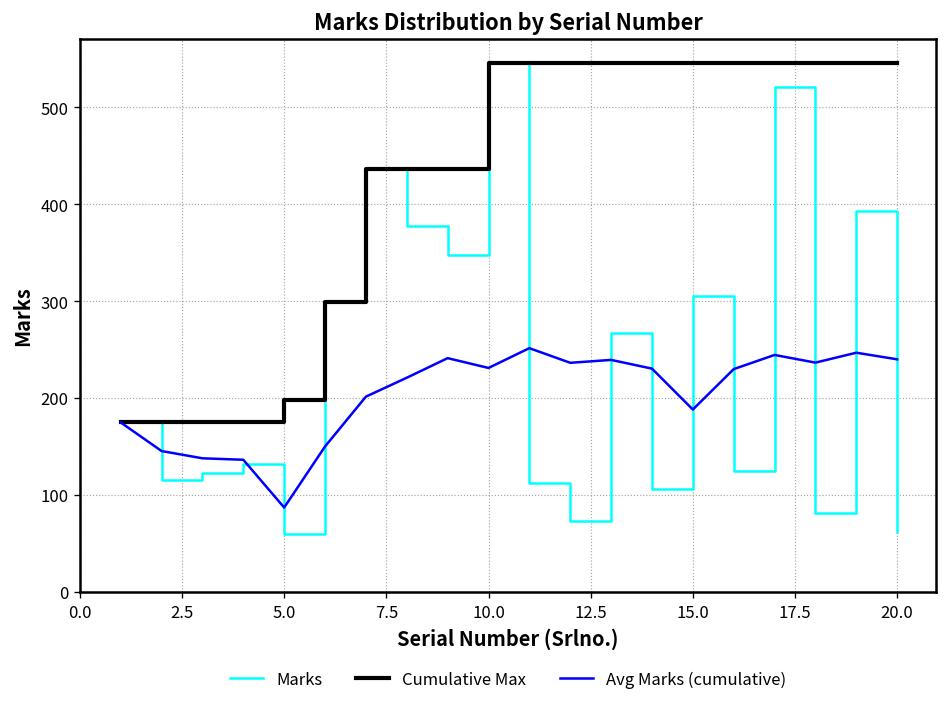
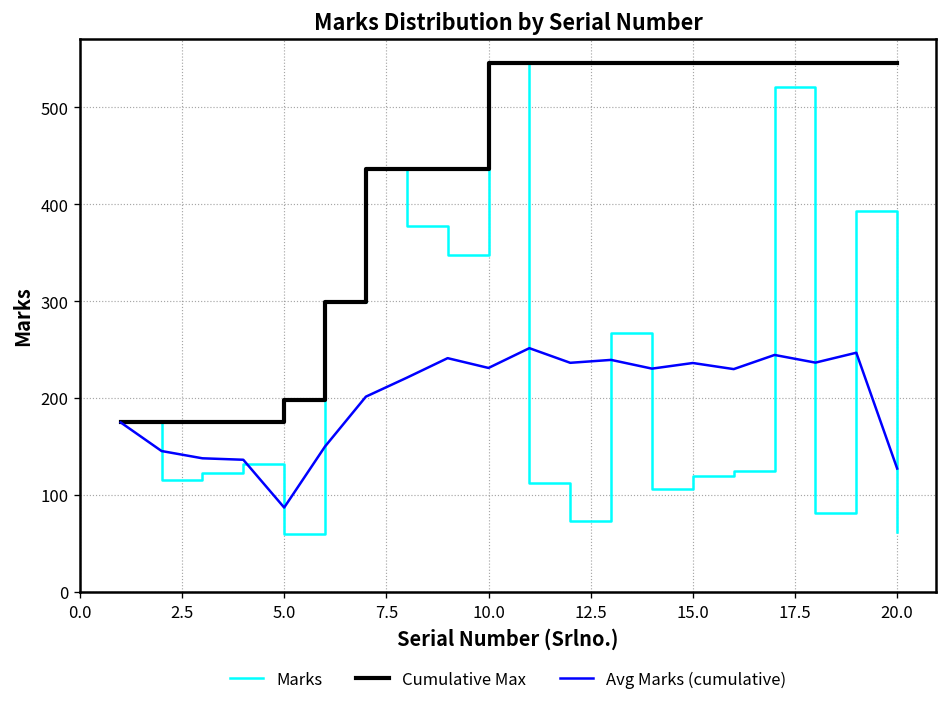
  {
    "Marks": {
      "5.0": 60,
-     "15.0": 310,
+     "15.0": 120,
      "20.0": 60
    },
    "Cumulative Max": {
      "5.0": 200,
      "15.0": 550,
      "20.0": 550
    },
    "Avg Marks (cumulative)": {
      "5.0": 90,
      "10.0": 230,
-     "15.0": 190,
-     "20.0": 240
+     "15.0": 240,
+     "20.0": 130
    }
  }
